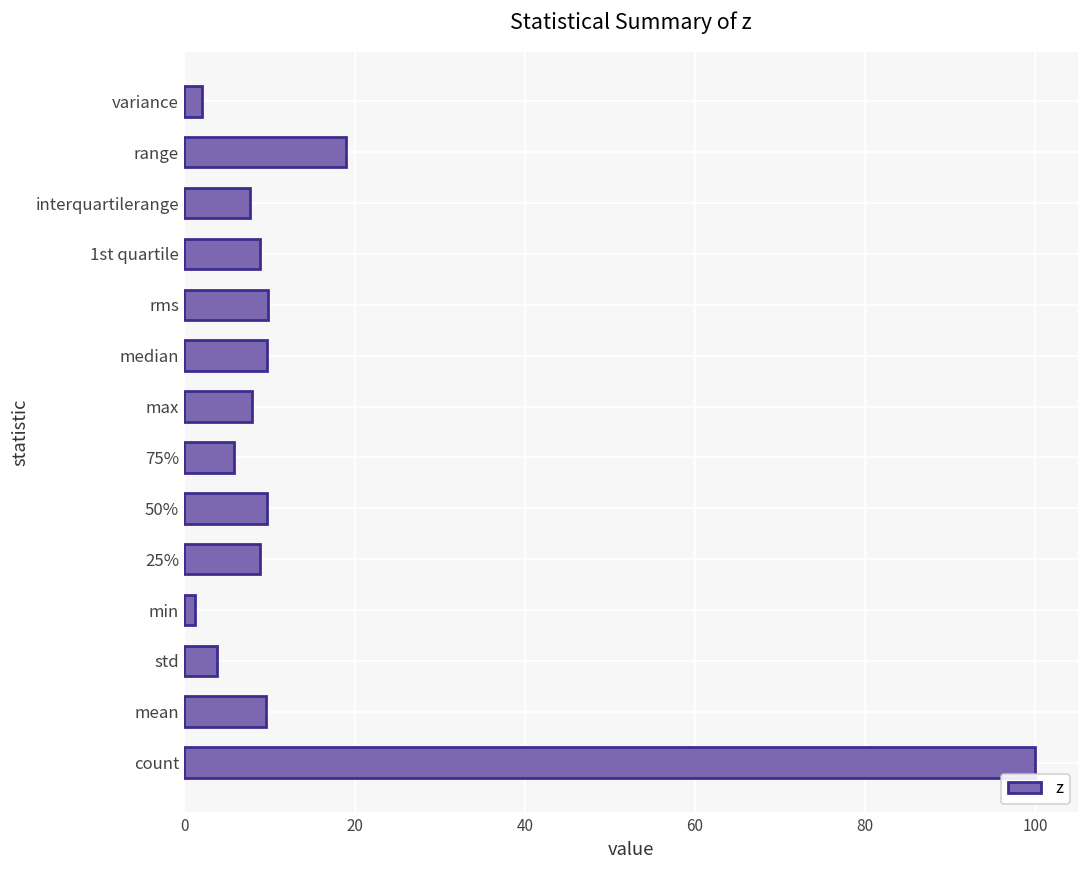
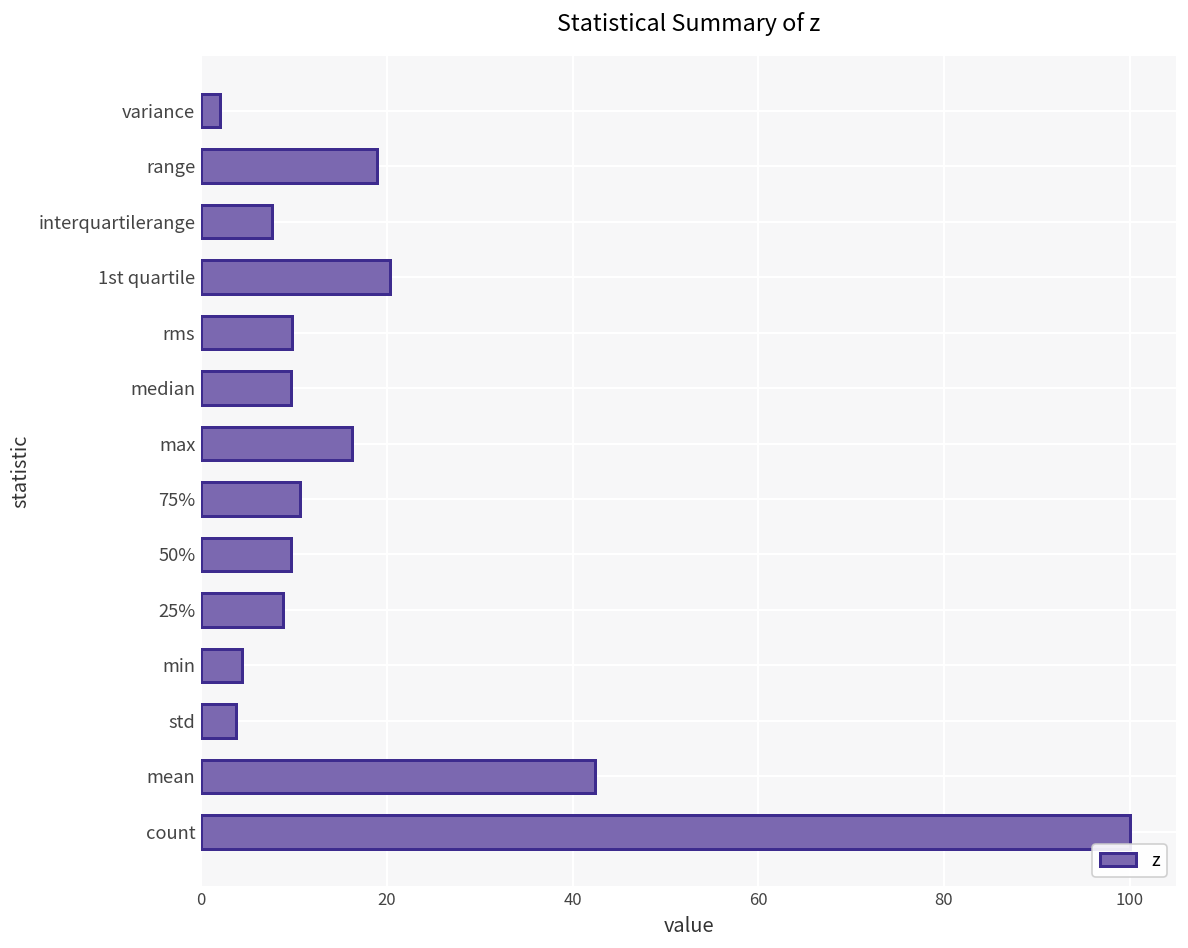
  {
    "variance": 2,
    "range": 19,
    "interquartilerange": 8,
-   "1st quartile": 9,
+   "1st quartile": 20,
    "rms": 10,
    "median": 10,
-   "max": 8,
-   "75%": 6,
+   "max": 16,
+   "75%": 11,
    "50%": 10,
    "25%": 9,
-   "min": 1,
+   "min": 4,
    "std": 4,
-   "mean": 10,
+   "mean": 42,
    "count": 100
  }
